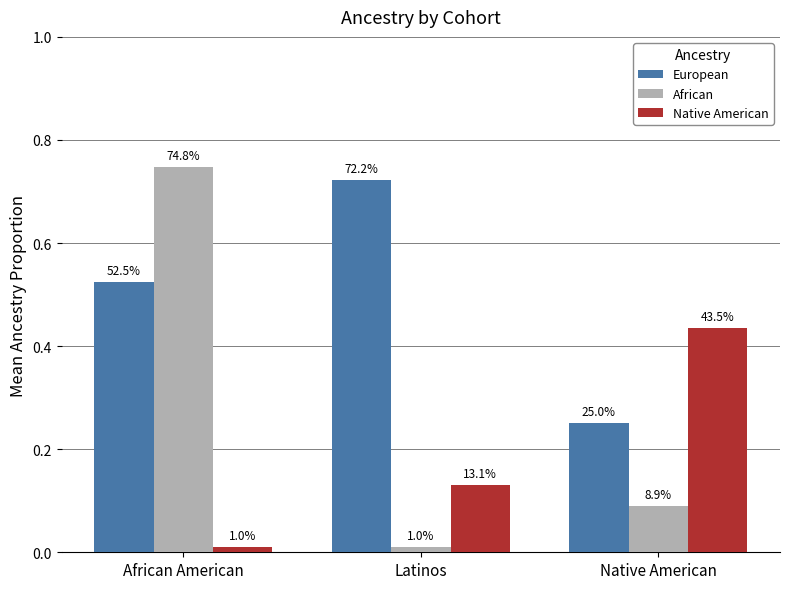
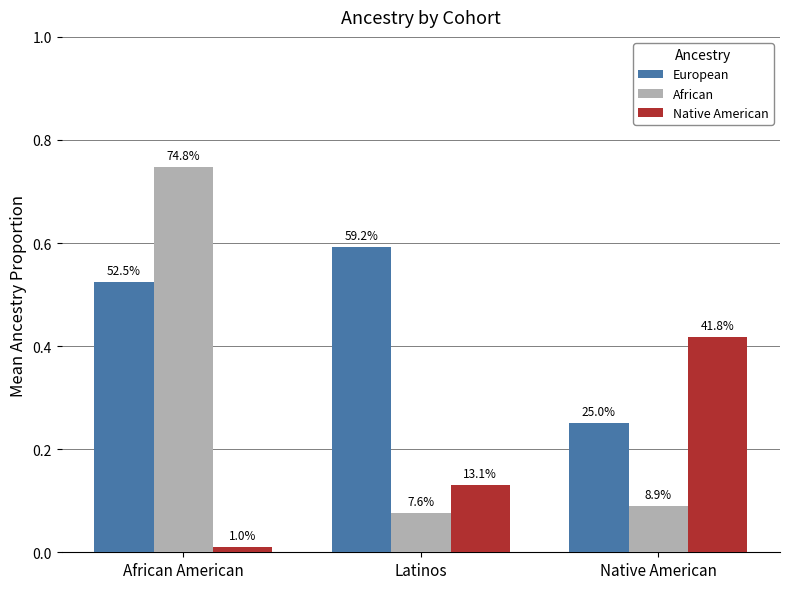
  {
    "European": {
      "African American": "52.5%",
-     "Latinos": "72.2%",
+     "Latinos": "59.2%",
      "Native American": "25.0%"
    },
    "African": {
      "African American": "74.8%",
-     "Latinos": "1.0%",
+     "Latinos": "7.6%",
      "Native American": "8.9%"
    },
    "Native American": {
      "African American": "1.0%",
      "Latinos": "13.1%",
-     "Native American": "43.5%"
+     "Native American": "41.8%"
    }
  }
